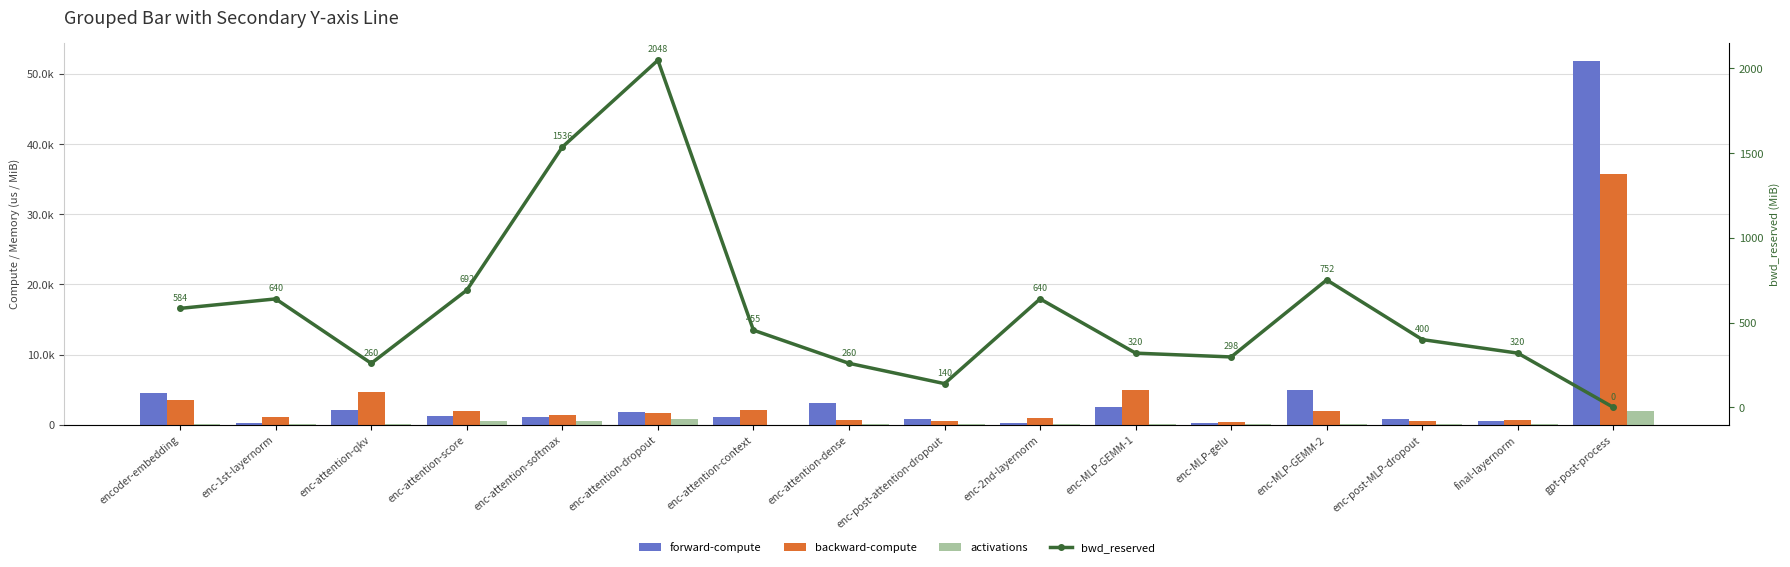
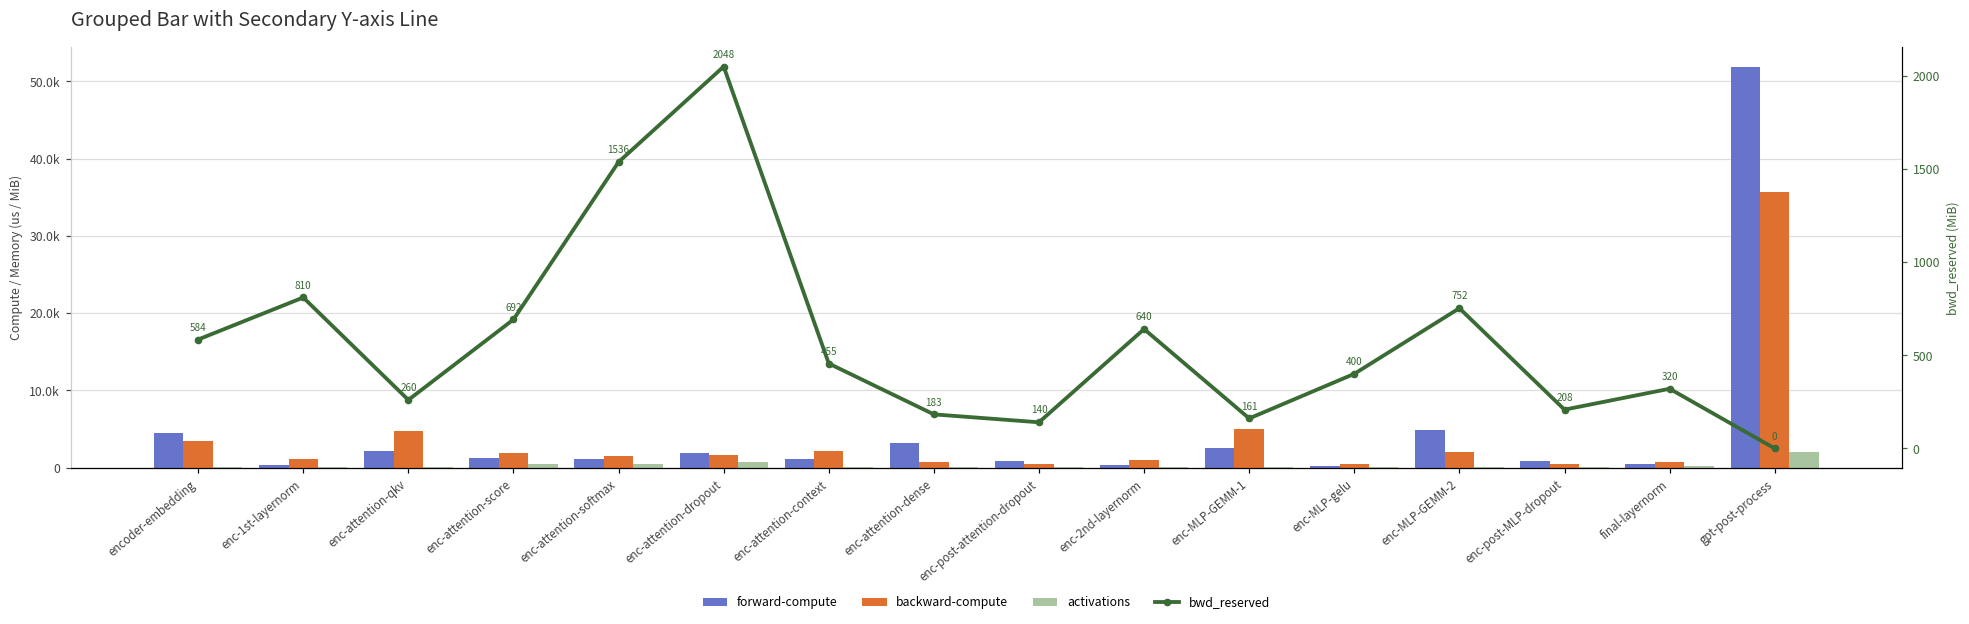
  {
    "bwd_reserved": {
      "encoder-embedding": 584,
-     "enc-1st-layernorm": 640,
+     "enc-1st-layernorm": 810,
      "enc-attention-qkv": 260,
      "enc-attention-score": 692,
      "enc-attention-softmax": 1536,
      "enc-attention-dropout": 2048,
      "enc-attention-context": 455,
-     "enc-attention-dense": 260,
+     "enc-attention-dense": 183,
      "enc-post-attention-dropout": 140,
      "enc-2nd-layernorm": 640,
-     "enc-MLP-GEMM-1": 320,
-     "enc-MLP-gelu": 298,
+     "enc-MLP-GEMM-1": 161,
+     "enc-MLP-gelu": 400,
      "enc-MLP-GEMM-2": 752,
-     "enc-post-MLP-dropout": 400,
+     "enc-post-MLP-dropout": 208,
      "final-layernorm": 320,
      "gpt-post-process": 0
    }
  }
